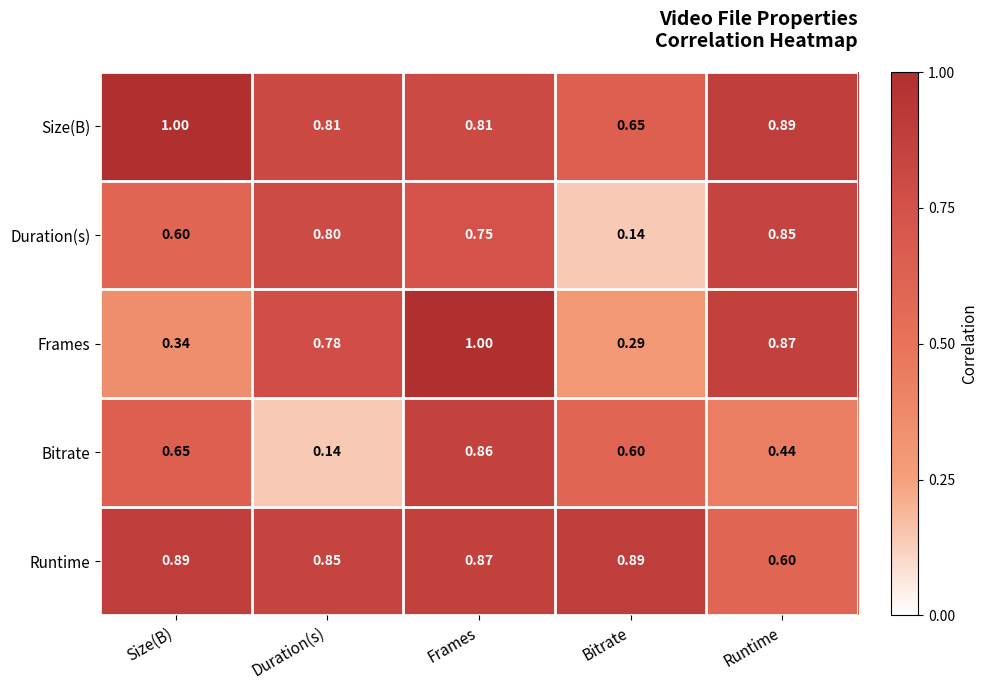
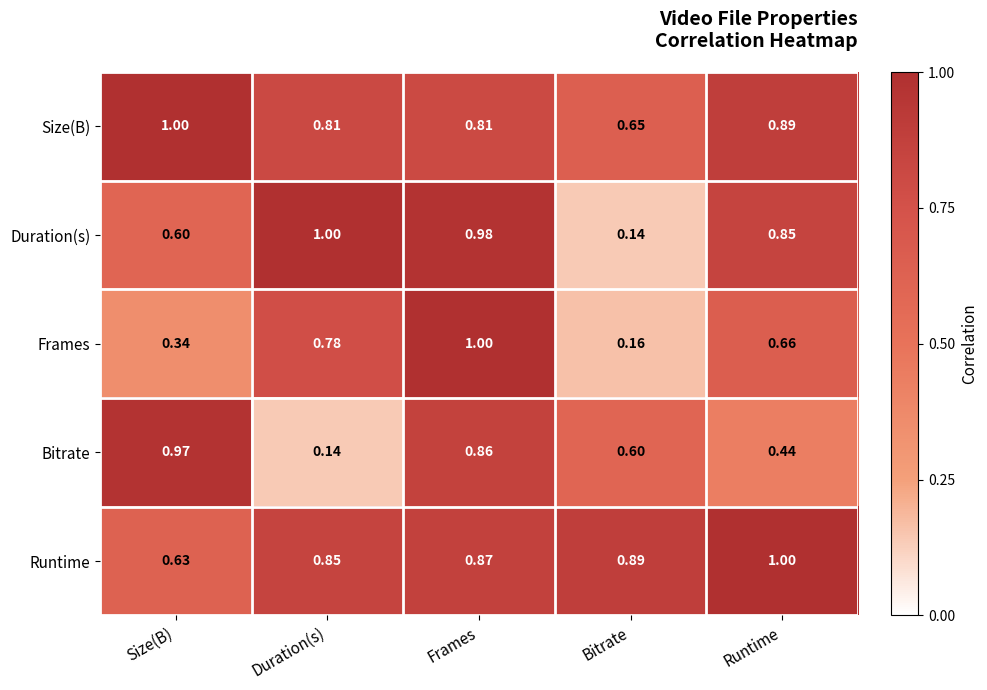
  {
    "Size(B)": {
      "Size(B)": 1.00,
      "Duration(s)": 0.81,
      "Frames": 0.81,
      "Bitrate": 0.65,
      "Runtime": 0.89
    },
    "Duration(s)": {
      "Size(B)": 0.60,
-     "Duration(s)": 0.80,
-     "Frames": 0.75,
+     "Duration(s)": 1.00,
+     "Frames": 0.98,
      "Bitrate": 0.14,
      "Runtime": 0.85
    },
    "Frames": {
      "Size(B)": 0.34,
      "Duration(s)": 0.78,
      "Frames": 1.00,
-     "Bitrate": 0.29,
-     "Runtime": 0.87
+     "Bitrate": 0.16,
+     "Runtime": 0.66
    },
    "Bitrate": {
-     "Size(B)": 0.65,
+     "Size(B)": 0.97,
      "Duration(s)": 0.14,
      "Frames": 0.86,
      "Bitrate": 0.60,
      "Runtime": 0.44
    },
    "Runtime": {
-     "Size(B)": 0.89,
+     "Size(B)": 0.63,
      "Duration(s)": 0.85,
      "Frames": 0.87,
      "Bitrate": 0.89,
-     "Runtime": 0.60
+     "Runtime": 1.00
    }
  }
